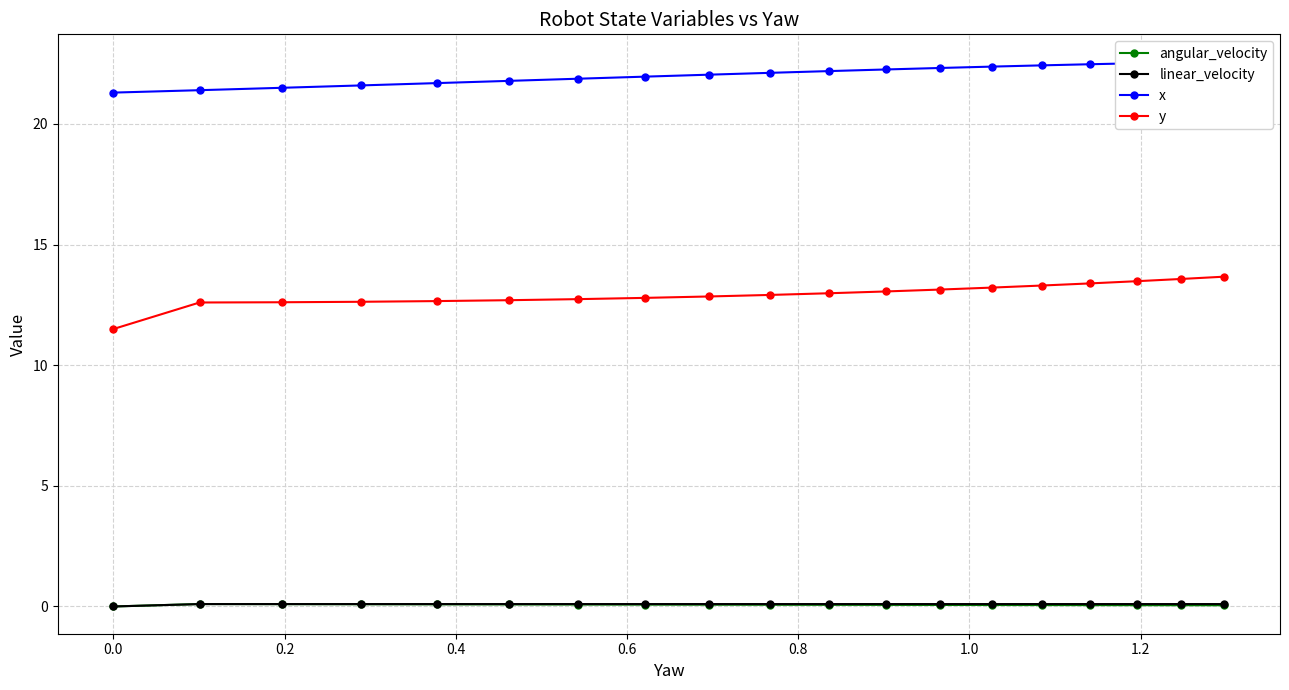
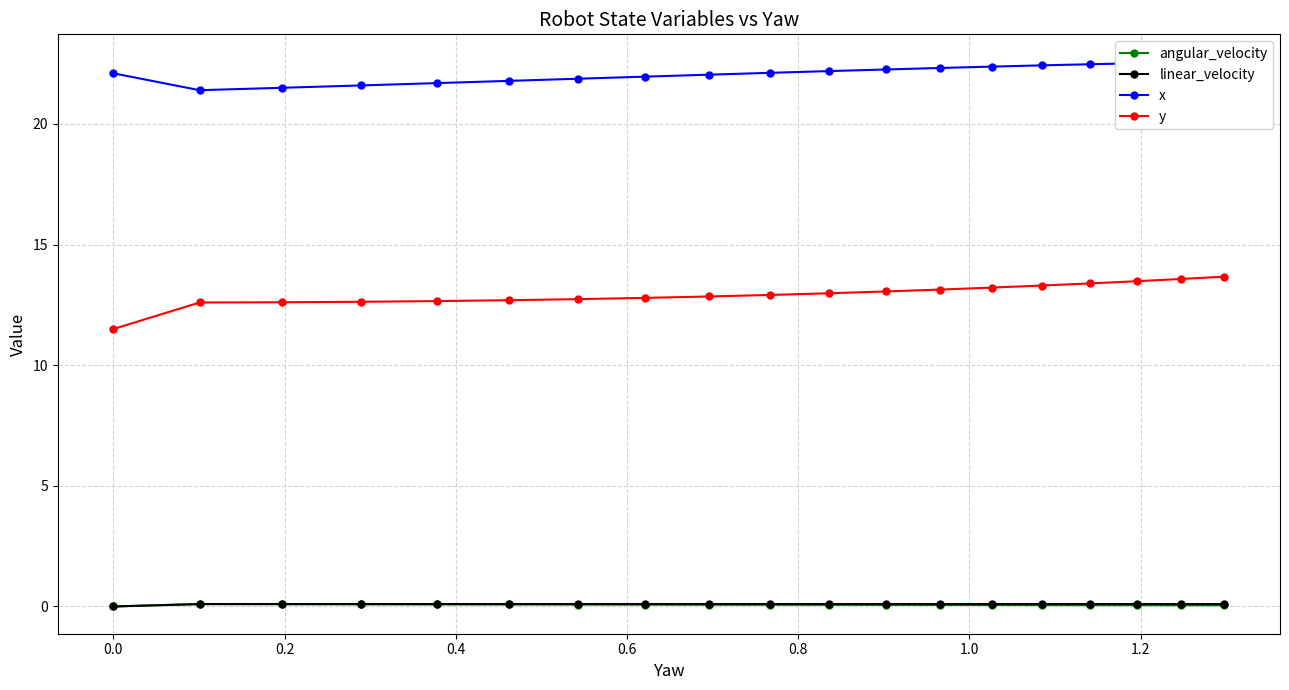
  {
    "x": {
-     "0.0": 21.3
+     "0.0": 22.1
    },
    "y": {
      "0.0": 11.5
    }
  }
